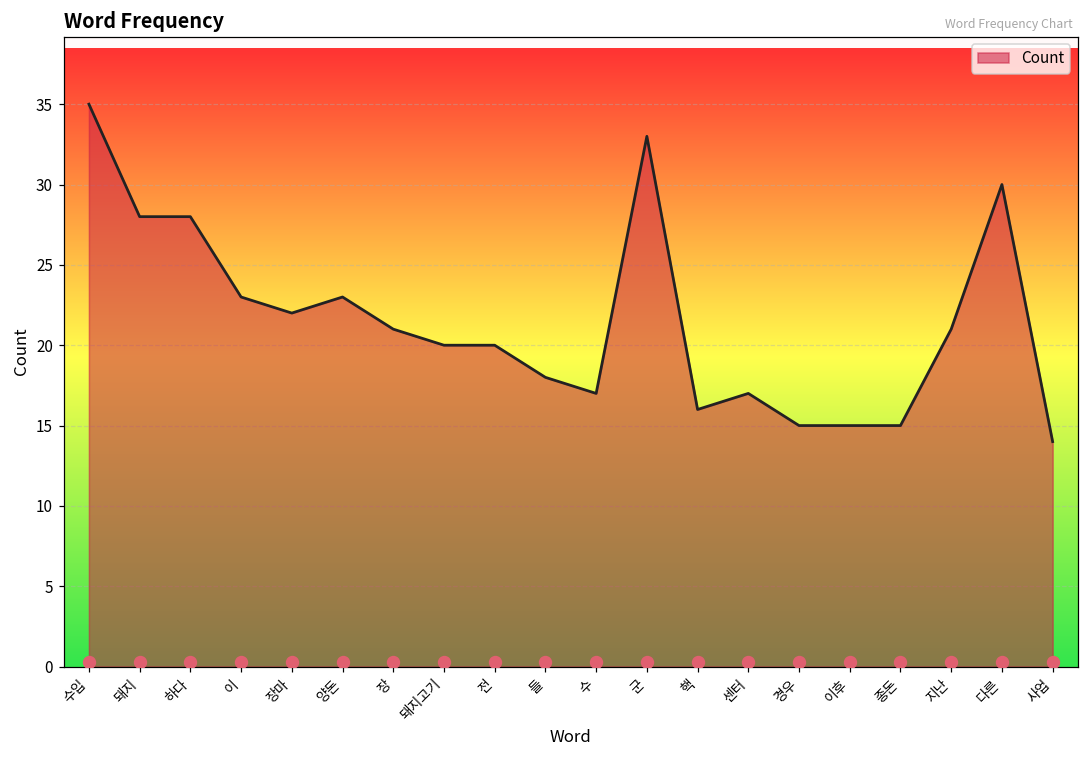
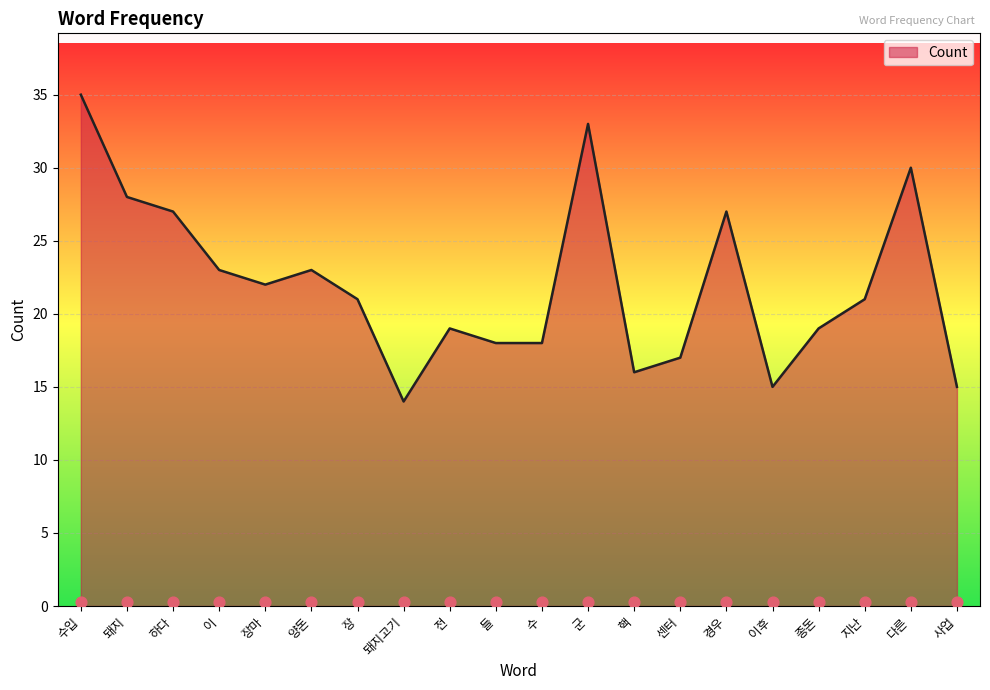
  {
    "Count": {
      "수입": 35,
      "돼지": 28,
-     "하다": 28,
+     "하다": 27,
      "이": 23,
      "장마": 22,
      "양돈": 23,
      "장": 21,
-     "돼지고기": 20,
-     "전": 20,
+     "돼지고기": 14,
+     "전": 19,
      "들": 18,
-     "수": 17,
+     "수": 18,
      "군": 33,
      "핵": 16,
      "센터": 17,
-     "경우": 15,
+     "경우": 27,
      "이후": 15,
-     "종돈": 15,
+     "종돈": 19,
      "지난": 21,
      "다른": 30,
-     "사업": 14
+     "사업": 15
    }
  }
